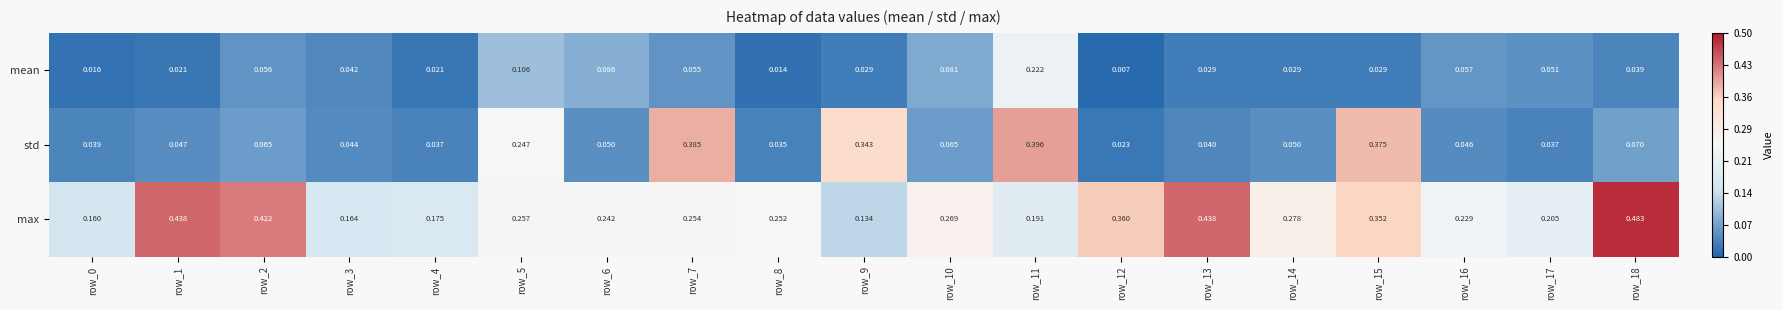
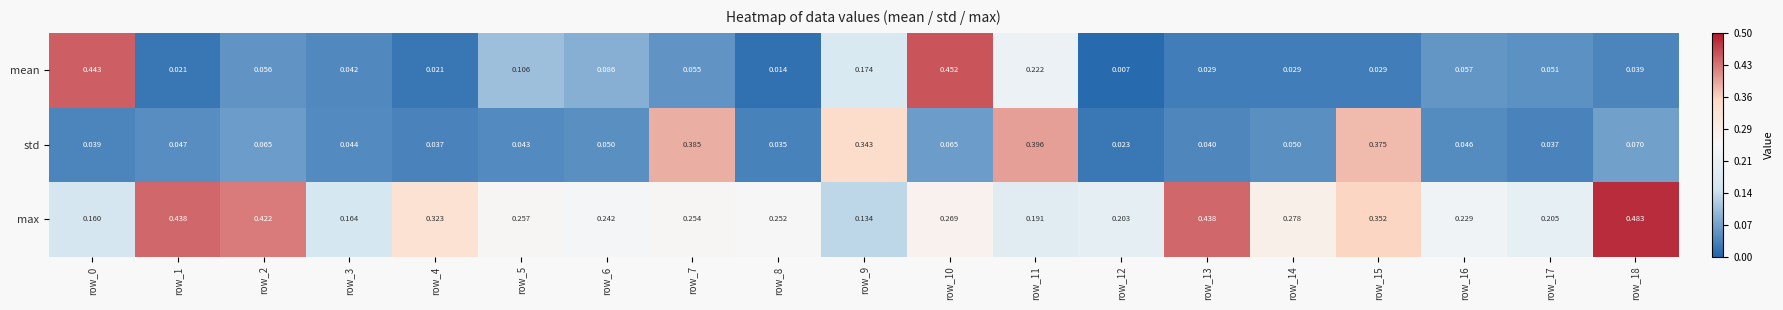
  {
    "mean": {
-     "row_0": 0.016,
+     "row_0": 0.443,
      "row_1": 0.021,
      "row_2": 0.056,
      "row_3": 0.042,
      "row_4": 0.021,
      "row_5": 0.106,
      "row_6": 0.086,
      "row_7": 0.055,
      "row_8": 0.014,
-     "row_9": 0.029,
-     "row_10": 0.081,
+     "row_9": 0.174,
+     "row_10": 0.452,
      "row_11": 0.222,
      "row_12": 0.007,
      "row_13": 0.029,
      "row_14": 0.029,
      "row_15": 0.029,
      "row_16": 0.057,
      "row_17": 0.051,
      "row_18": 0.039
    },
    "std": {
      "row_0": 0.039,
      "row_1": 0.047,
      "row_2": 0.065,
      "row_3": 0.044,
      "row_4": 0.037,
-     "row_5": 0.247,
+     "row_5": 0.043,
      "row_6": 0.050,
      "row_7": 0.385,
      "row_8": 0.035,
      "row_9": 0.343,
      "row_10": 0.065,
      "row_11": 0.396,
      "row_12": 0.023,
      "row_13": 0.040,
      "row_14": 0.050,
      "row_15": 0.375,
      "row_16": 0.046,
      "row_17": 0.037,
      "row_18": 0.070
    },
    "max": {
      "row_0": 0.160,
      "row_1": 0.438,
      "row_2": 0.422,
      "row_3": 0.164,
-     "row_4": 0.175,
+     "row_4": 0.323,
      "row_5": 0.257,
      "row_6": 0.242,
      "row_7": 0.254,
      "row_8": 0.252,
      "row_9": 0.134,
      "row_10": 0.269,
      "row_11": 0.191,
-     "row_12": 0.360,
+     "row_12": 0.203,
      "row_13": 0.438,
      "row_14": 0.278,
      "row_15": 0.352,
      "row_16": 0.229,
      "row_17": 0.205,
      "row_18": 0.483
    }
  }
